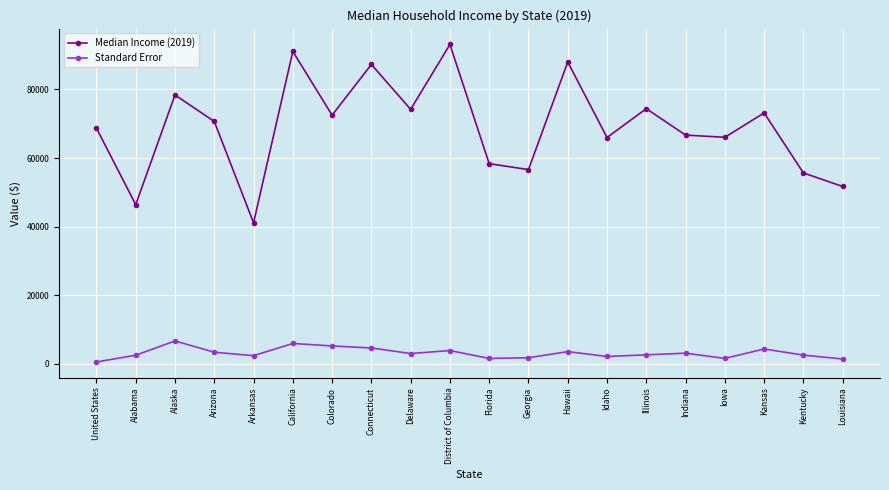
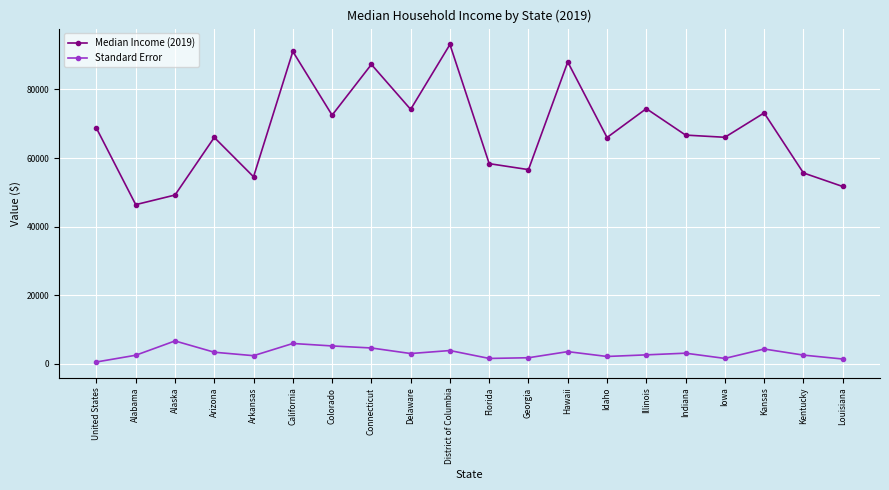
  {
    "Median Income (2019)": {
      "United States": 69000,
      "Alabama": 46000,
-     "Alaska": 78000,
-     "Arizona": 71000,
-     "Arkansas": 41000,
+     "Alaska": 49000,
+     "Arizona": 66000,
+     "Arkansas": 55000,
      "California": 91000,
      "Colorado": 72000,
      "Connecticut": 87000,
      "Delaware": 74000,
      "District of Columbia": 93000,
      "Florida": 58000,
      "Georgia": 57000,
      "Hawaii": 88000,
      "Idaho": 66000,
      "Illinois": 74000,
      "Indiana": 67000,
      "Iowa": 66000,
      "Kansas": 73000,
      "Kentucky": 56000,
      "Louisiana": 52000
    },
    "Standard Error": {
      "United States": 1000,
      "Alabama": 3000,
      "Alaska": 7000,
      "Arizona": 3000,
      "Arkansas": 2000,
      "California": 6000,
      "Colorado": 5000,
      "Connecticut": 5000,
      "Delaware": 3000,
      "District of Columbia": 4000,
      "Florida": 2000,
      "Georgia": 2000,
      "Hawaii": 4000,
      "Idaho": 2000,
      "Illinois": 3000,
      "Indiana": 3000,
      "Iowa": 2000,
      "Kansas": 4000,
      "Kentucky": 3000,
      "Louisiana": 1000
    }
  }
